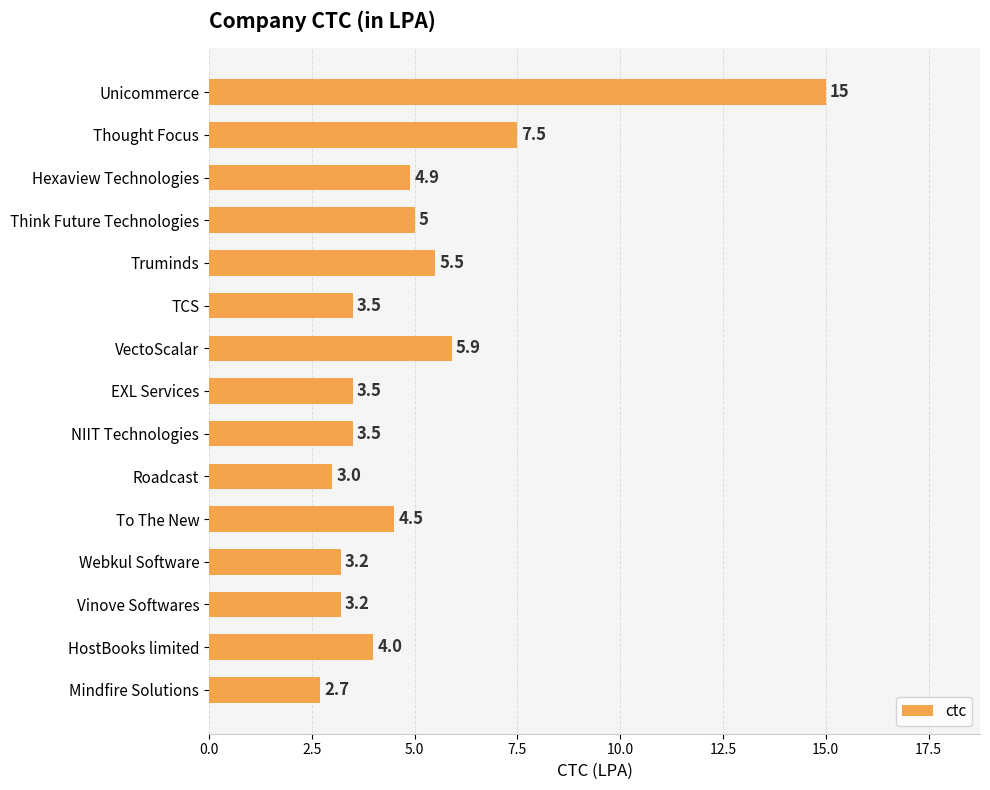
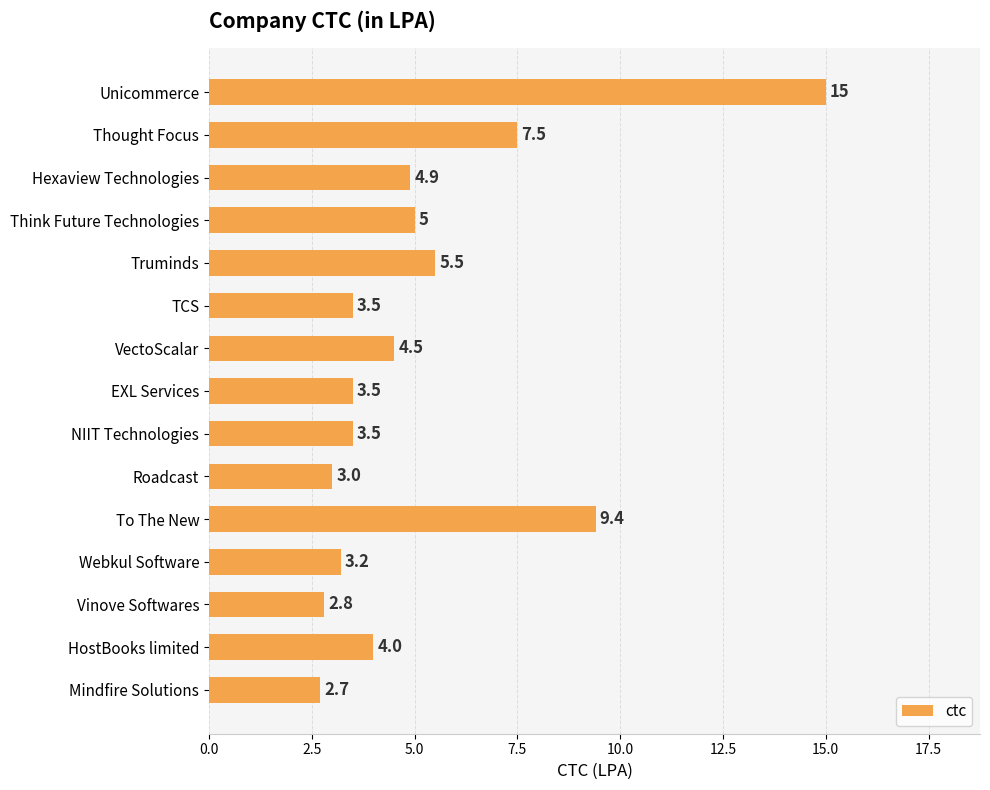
  {
    "Unicommerce": 15,
    "Thought Focus": 7.5,
    "Hexaview Technologies": 4.9,
    "Think Future Technologies": 5,
    "Truminds": 5.5,
    "TCS": 3.5,
-   "VectoScalar": 5.9,
+   "VectoScalar": 4.5,
    "EXL Services": 3.5,
    "NIIT Technologies": 3.5,
    "Roadcast": 3.0,
-   "To The New": 4.5,
+   "To The New": 9.4,
    "Webkul Software": 3.2,
-   "Vinove Softwares": 3.2,
+   "Vinove Softwares": 2.8,
    "HostBooks limited": 4.0,
    "Mindfire Solutions": 2.7
  }
